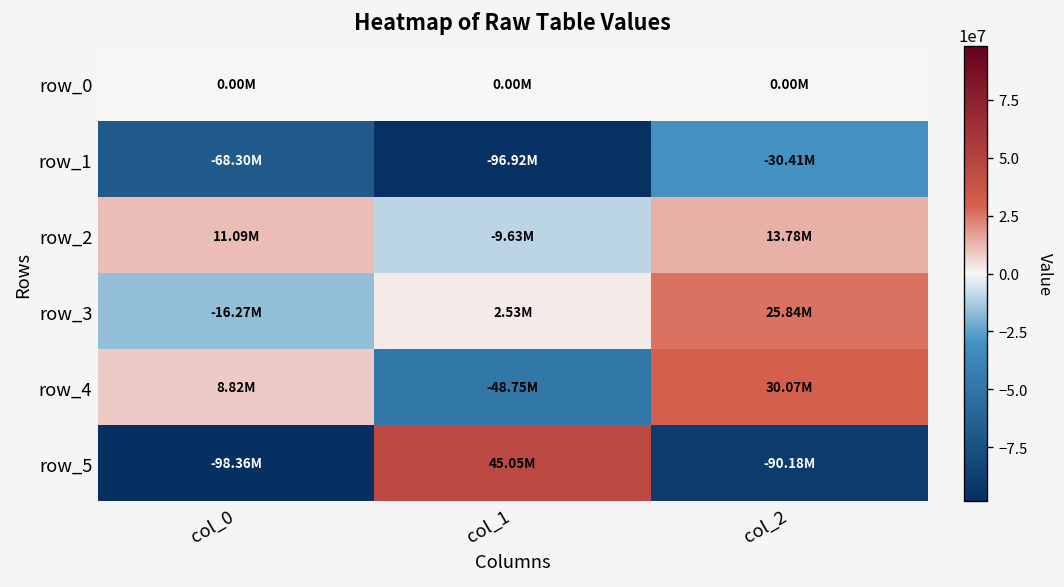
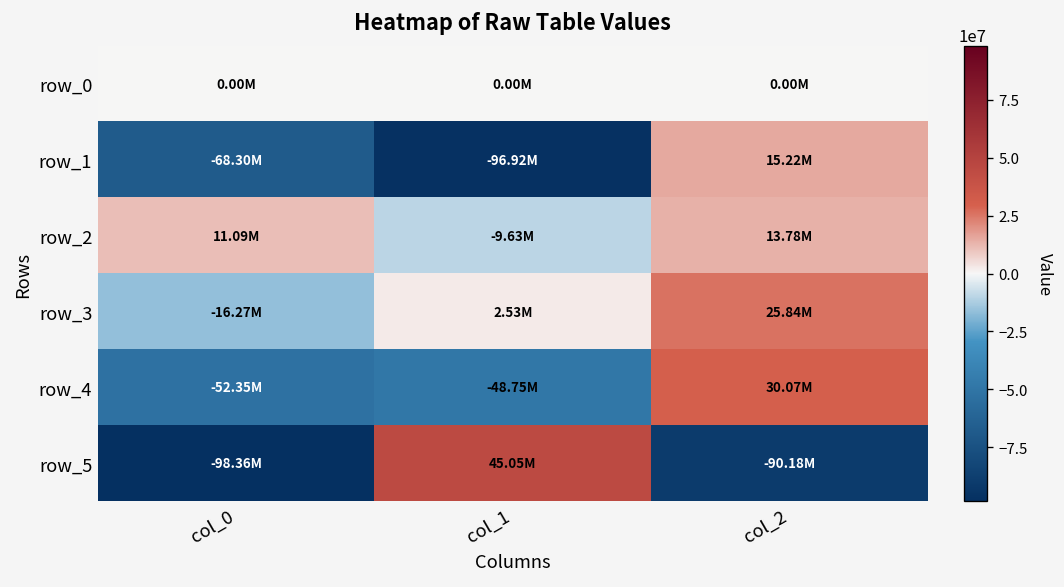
  {
    "row_0": {
      "col_0": "0.00M",
      "col_1": "0.00M",
      "col_2": "0.00M"
    },
    "row_1": {
      "col_0": "-68.30M",
      "col_1": "-96.92M",
-     "col_2": "-30.41M"
+     "col_2": "15.22M"
    },
    "row_2": {
      "col_0": "11.09M",
      "col_1": "-9.63M",
      "col_2": "13.78M"
    },
    "row_3": {
      "col_0": "-16.27M",
      "col_1": "2.53M",
      "col_2": "25.84M"
    },
    "row_4": {
-     "col_0": "8.82M",
+     "col_0": "-52.35M",
      "col_1": "-48.75M",
      "col_2": "30.07M"
    },
    "row_5": {
      "col_0": "-98.36M",
      "col_1": "45.05M",
      "col_2": "-90.18M"
    }
  }
